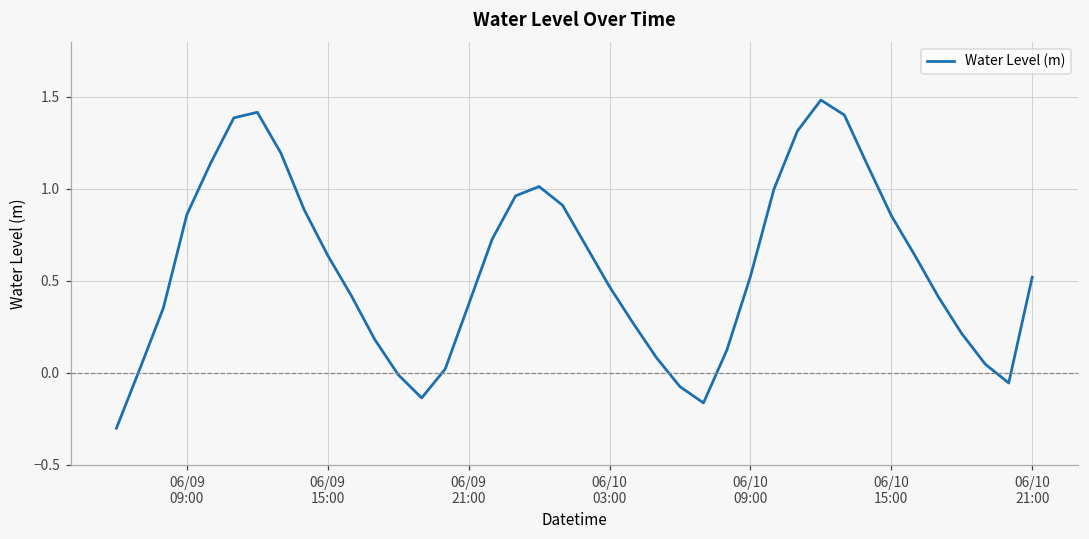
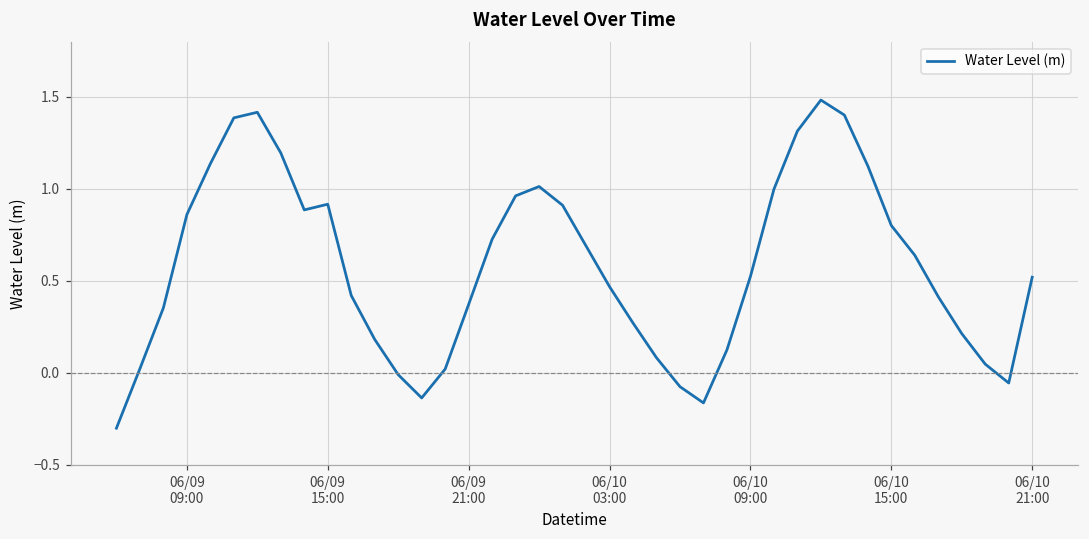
  {
    "06/09 09:00": 0.86,
-   "06/09 15:00": 0.64,
+   "06/09 15:00": 0.92,
    "06/09 21:00": 0.37,
    "06/10 03:00": 0.47,
    "06/10 09:00": 0.52,
-   "06/10 15:00": 0.86,
+   "06/10 15:00": 0.80,
    "06/10 21:00": 0.52
  }
